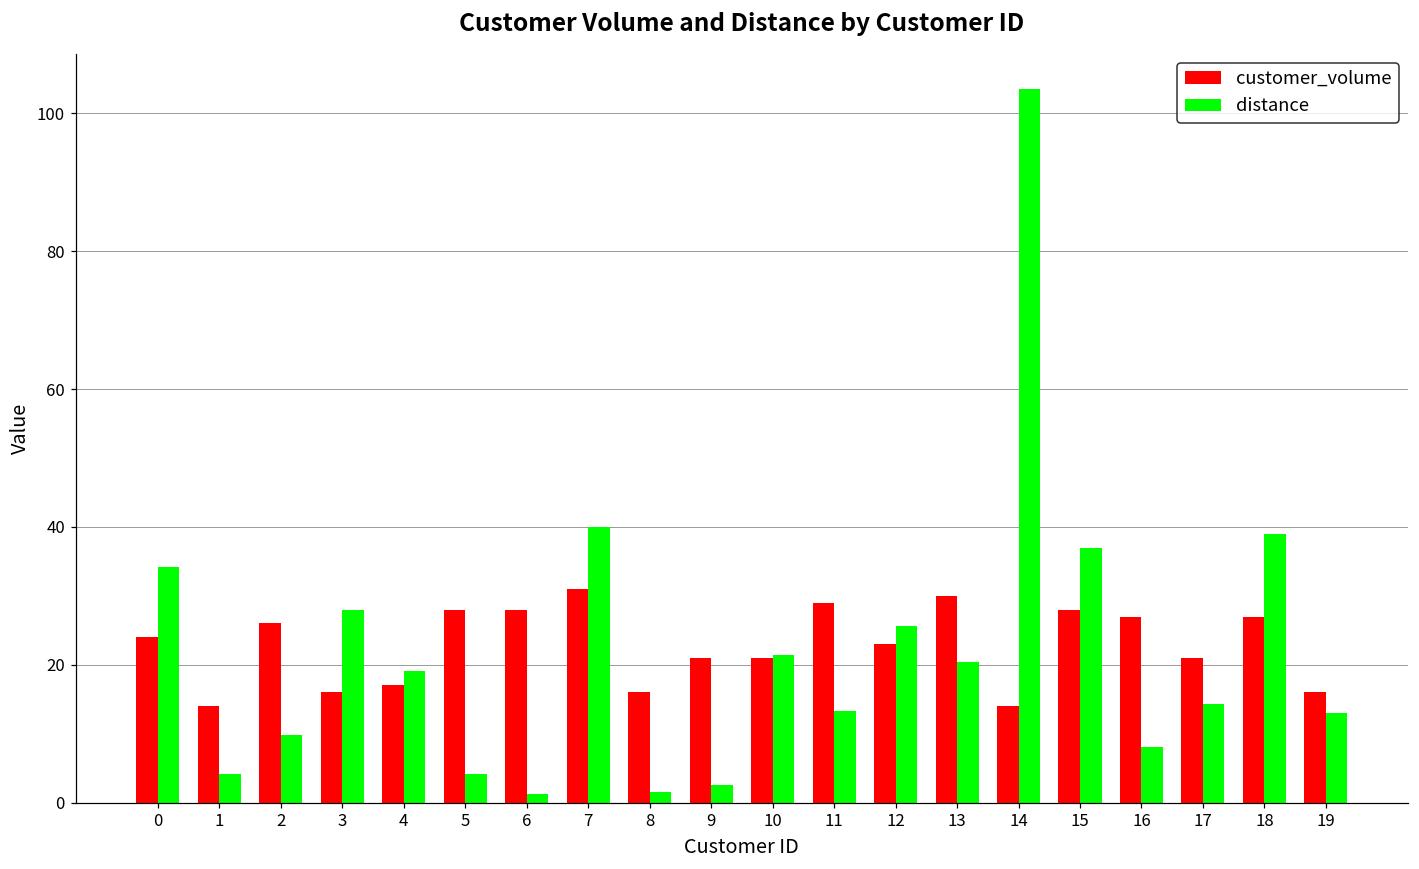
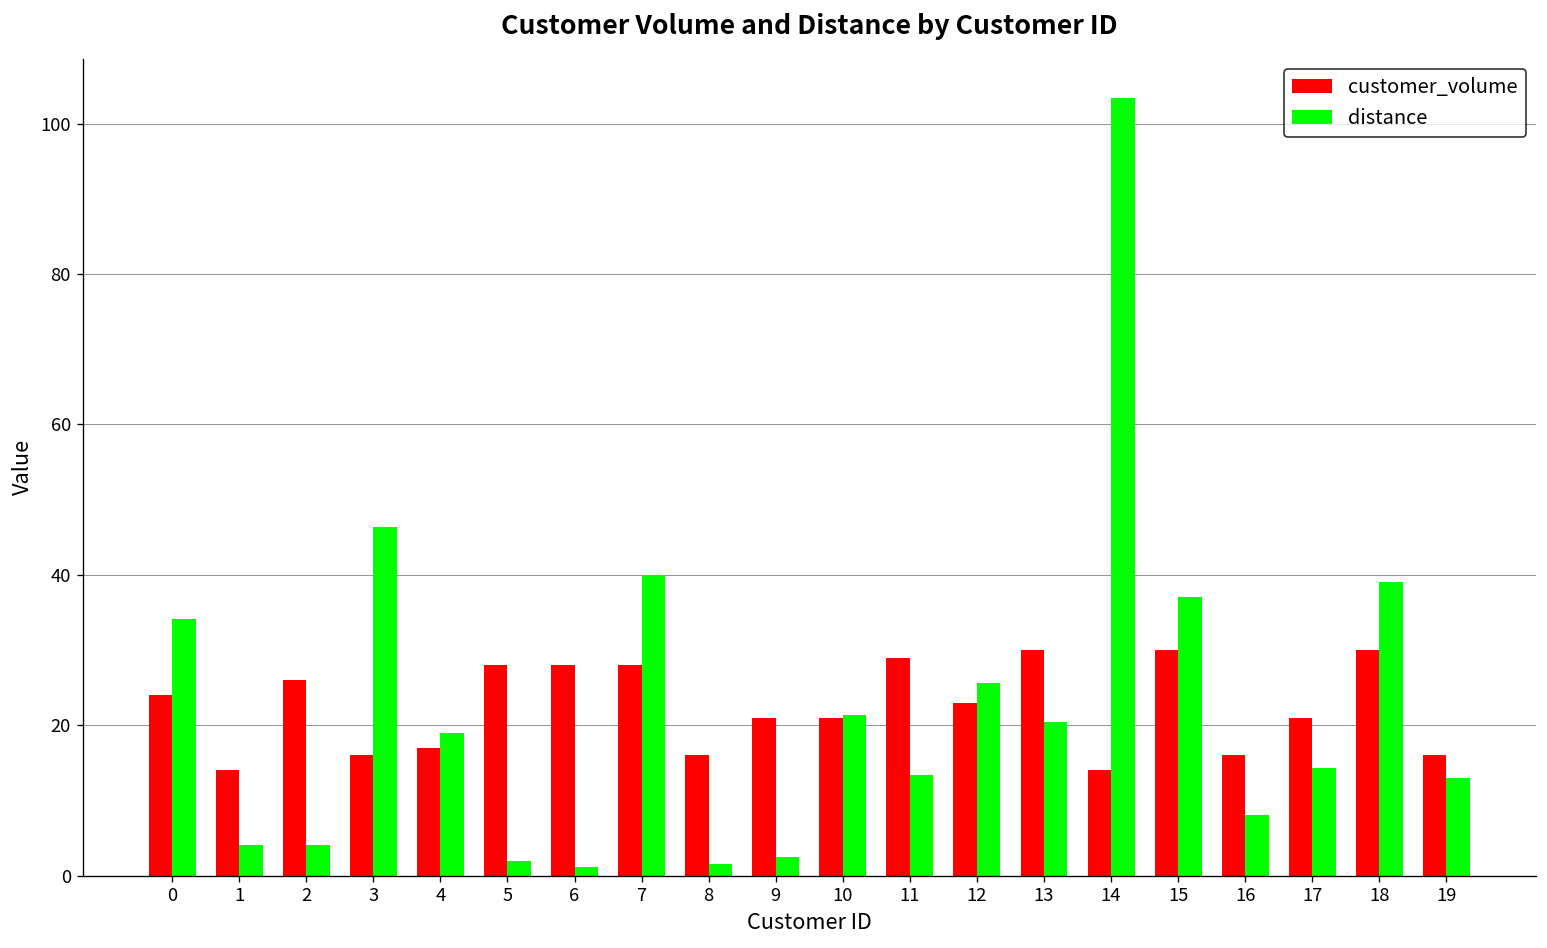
  {
    "customer_volume": {
      "0": 24,
      "1": 14,
      "2": 26,
      "3": 16,
      "4": 17,
      "5": 28,
      "6": 28,
-     "7": 31,
+     "7": 28,
      "8": 16,
      "9": 21,
      "10": 21,
      "11": 29,
      "12": 23,
      "13": 30,
      "14": 14,
-     "15": 28,
-     "16": 27,
+     "15": 30,
+     "16": 16,
      "17": 21,
-     "18": 27,
+     "18": 30,
      "19": 16
    },
    "distance": {
      "0": 34,
      "1": 4,
-     "2": 10,
-     "3": 28,
+     "2": 4,
+     "3": 46,
      "4": 19,
-     "5": 4,
+     "5": 2,
      "6": 1,
      "7": 40,
      "8": 2,
      "9": 3,
      "10": 21,
      "11": 13,
      "12": 26,
      "13": 20,
      "14": 103,
      "15": 37,
      "16": 8,
      "17": 14,
      "18": 39,
      "19": 13
    }
  }
